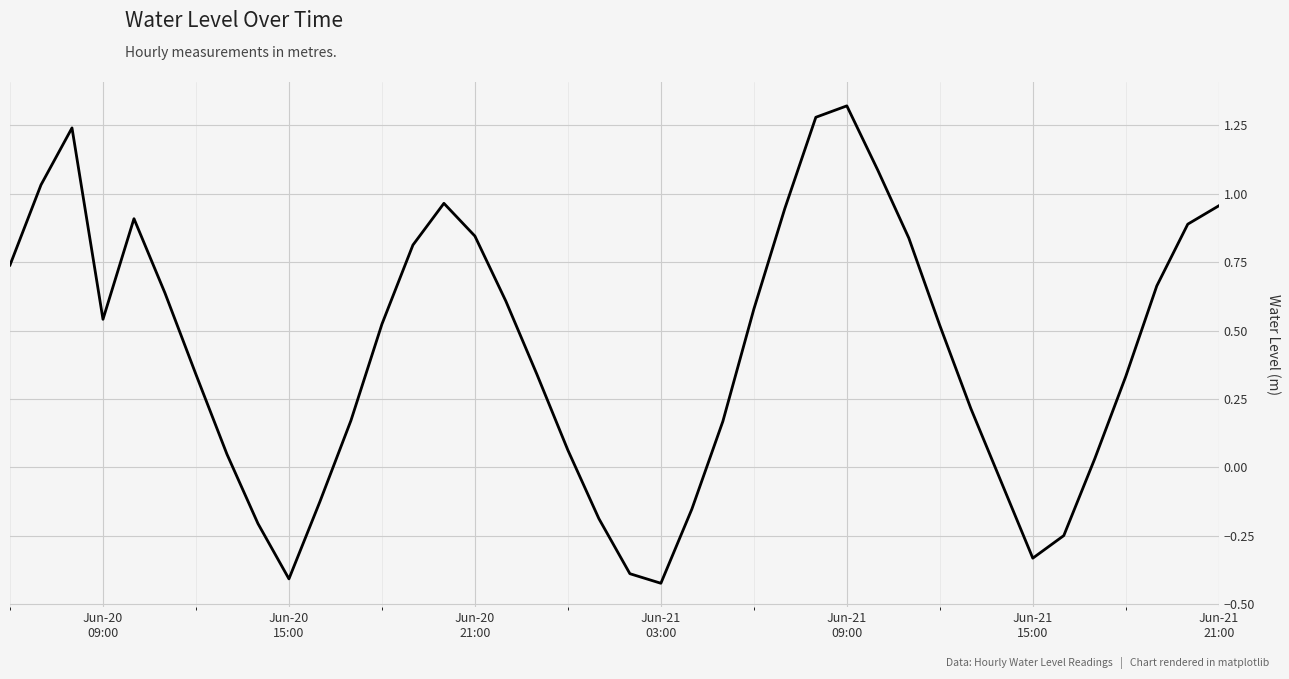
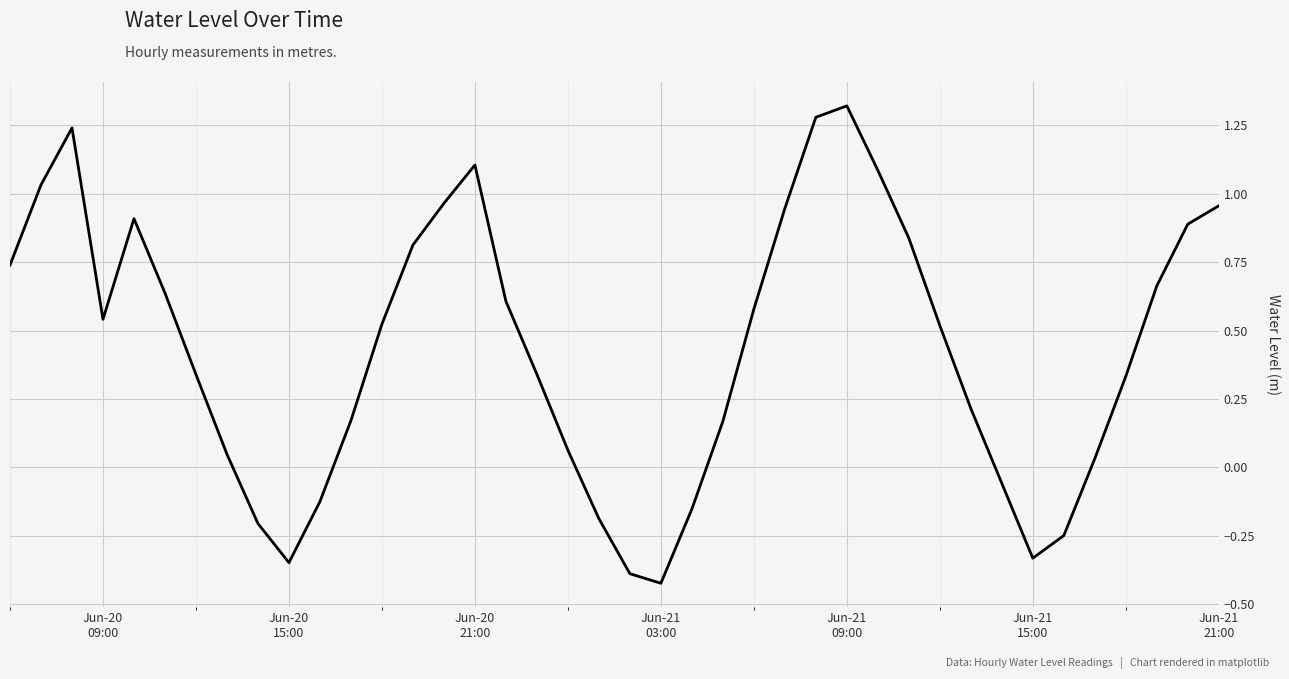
  {
    "Jun-20 09:00": 0.54,
-   "Jun-20 15:00": -0.41,
-   "Jun-20 21:00": 0.84,
+   "Jun-20 15:00": -0.35,
+   "Jun-20 21:00": 1.10,
    "Jun-21 03:00": -0.42,
    "Jun-21 09:00": 1.32,
    "Jun-21 15:00": -0.33,
    "Jun-21 21:00": 0.96
  }
